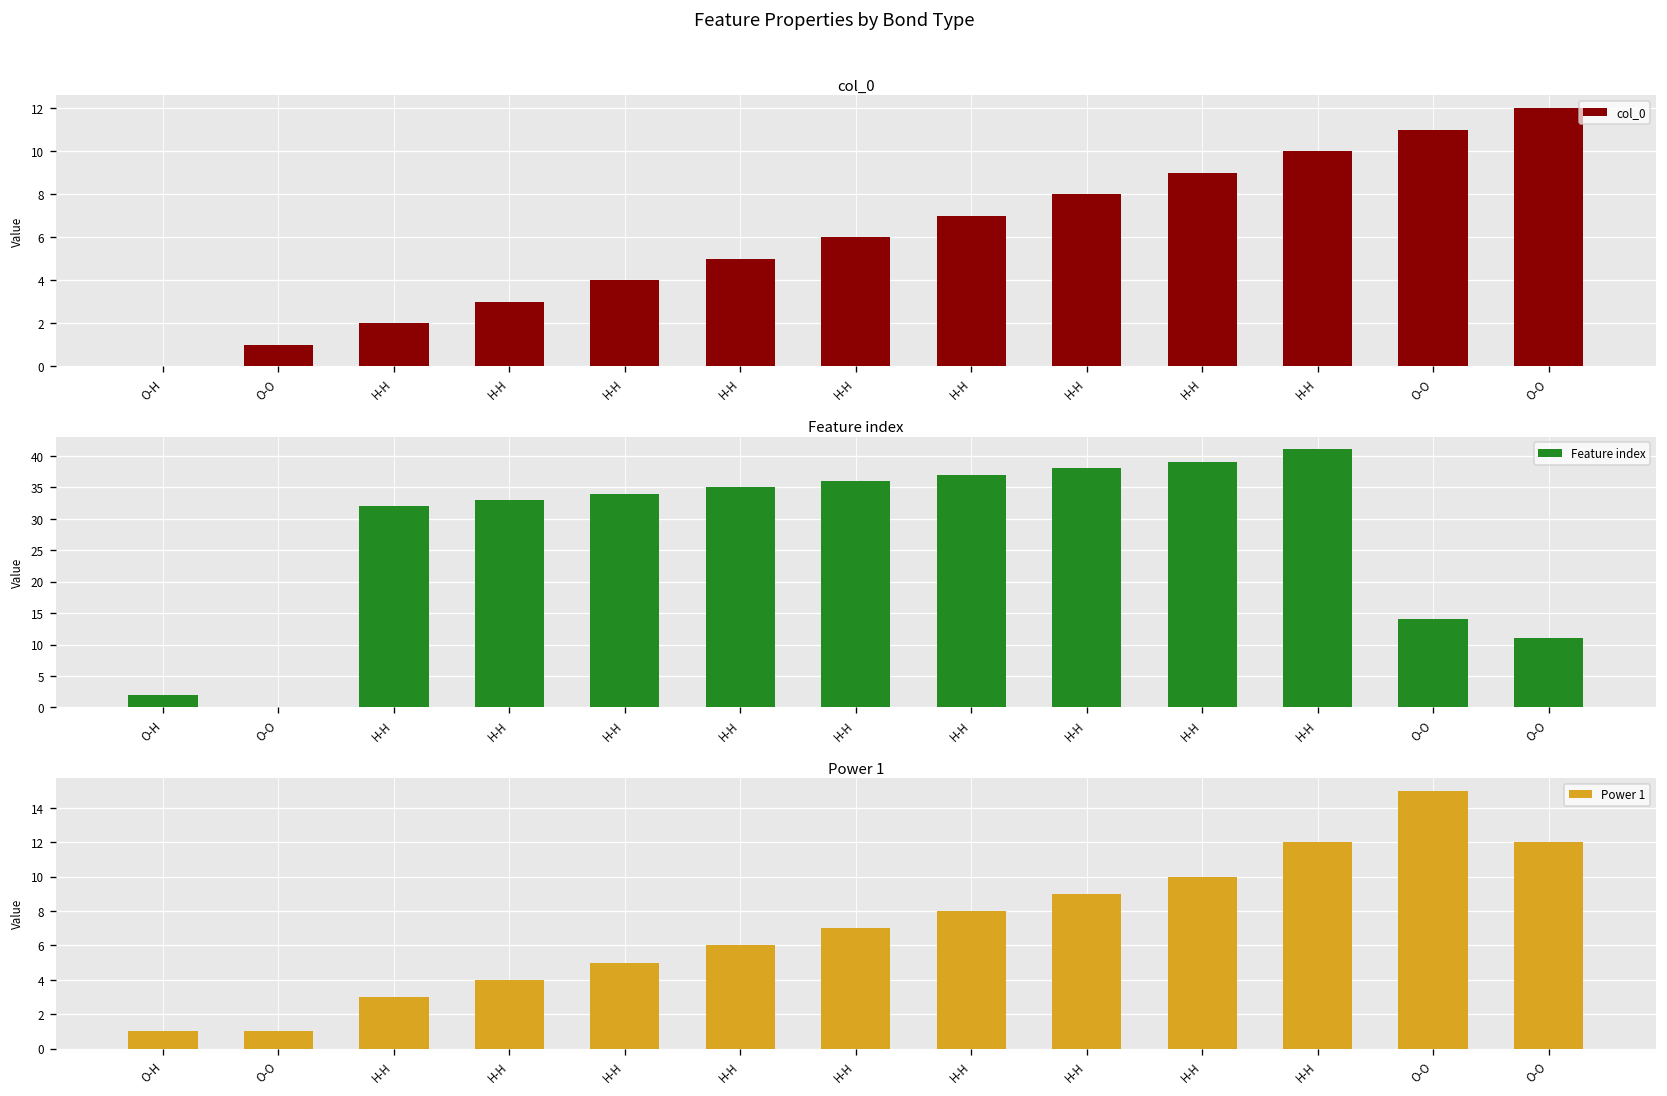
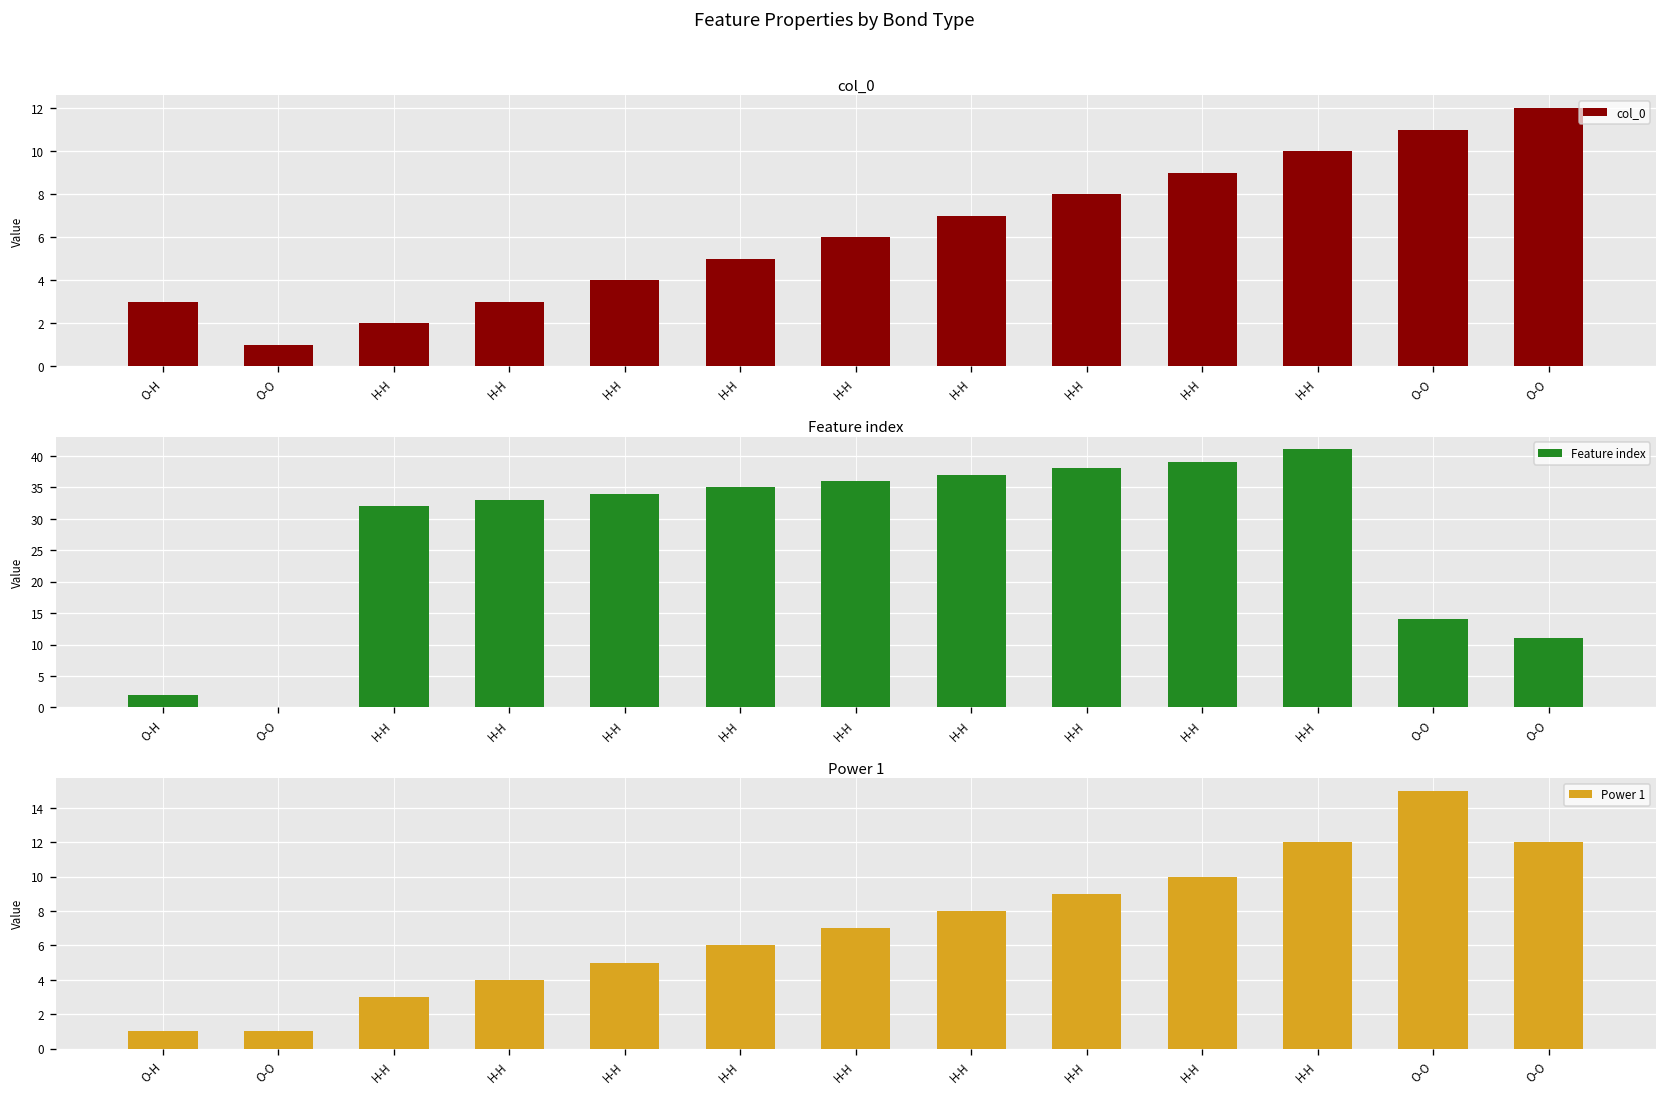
  {
    "col_0": {
-     "O-H": 0
+     "O-H": 3
    },
    "Feature index": {
      "O-H": 2
    },
    "Power 1": {
      "O-H": 1.0
    }
  }
